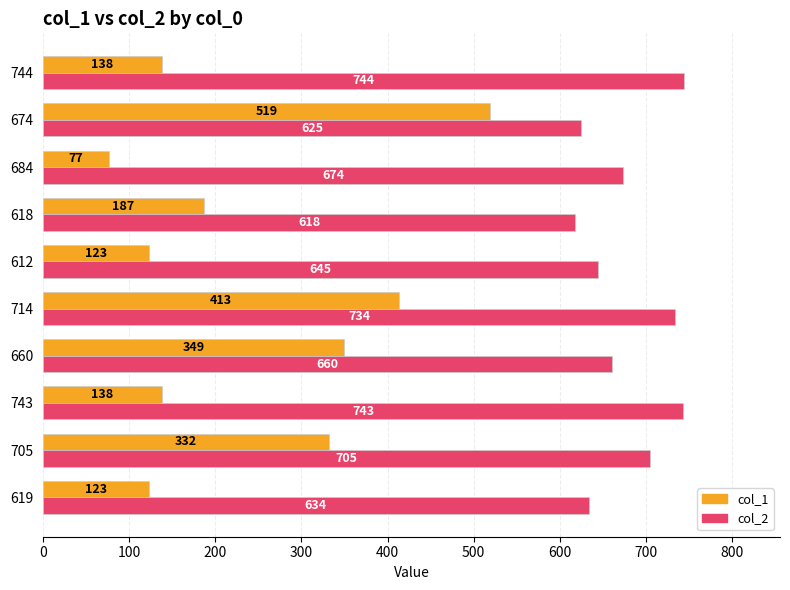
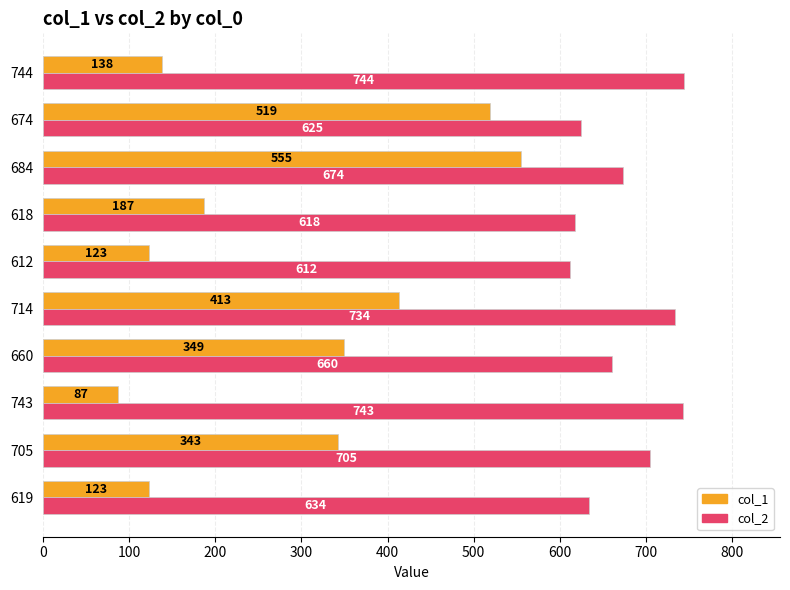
  {
    "col_1": {
      "744": 138,
      "674": 519,
-     "684": 77,
+     "684": 555,
      "618": 187,
      "612": 123,
      "714": 413,
      "660": 349,
-     "743": 138,
-     "705": 332,
+     "743": 87,
+     "705": 343,
      "619": 123
    },
    "col_2": {
      "744": 744,
      "674": 625,
      "684": 674,
      "618": 618,
-     "612": 645,
+     "612": 612,
      "714": 734,
      "660": 660,
      "743": 743,
      "705": 705,
      "619": 634
    }
  }
